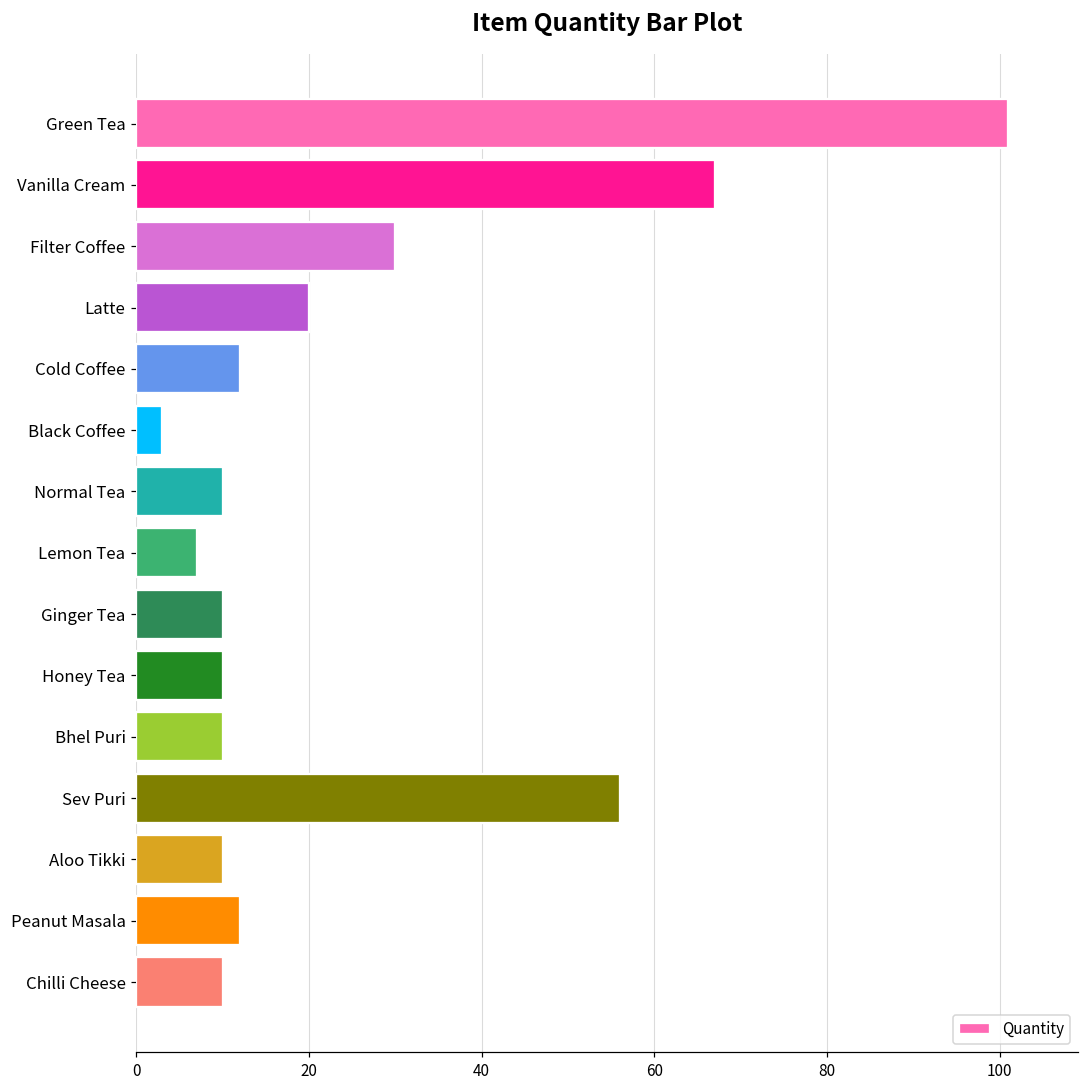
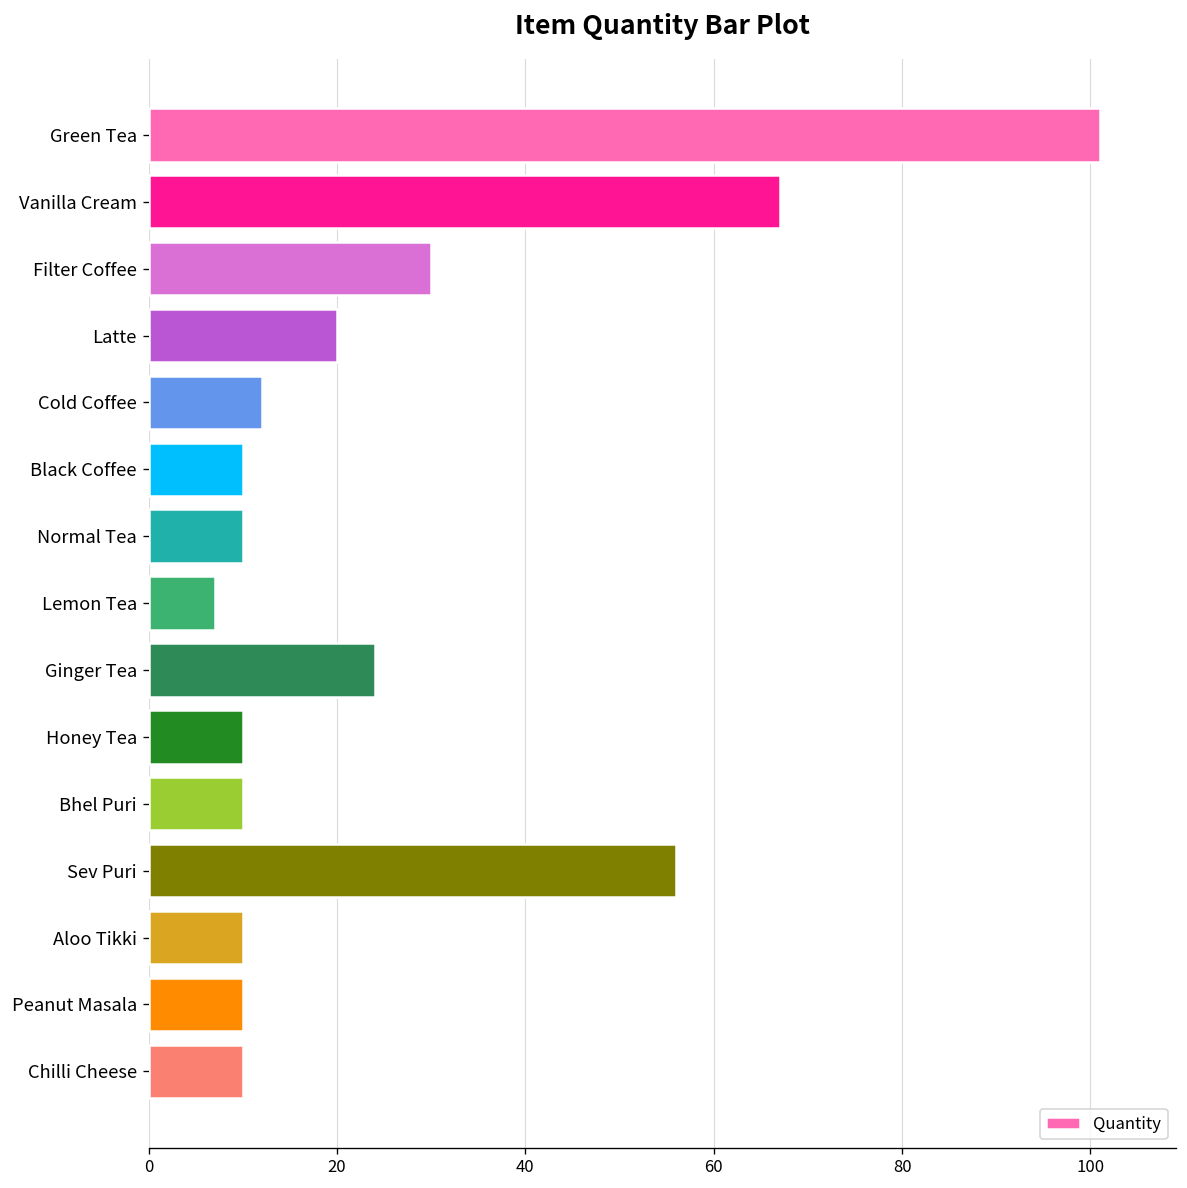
  {
    "Green Tea": 101,
    "Vanilla Cream": 67,
    "Filter Coffee": 30,
    "Latte": 20,
    "Cold Coffee": 12,
-   "Black Coffee": 3,
+   "Black Coffee": 10,
    "Normal Tea": 10,
    "Lemon Tea": 7,
-   "Ginger Tea": 10,
+   "Ginger Tea": 24,
    "Honey Tea": 10,
    "Bhel Puri": 10,
    "Sev Puri": 56,
    "Aloo Tikki": 10,
-   "Peanut Masala": 12,
+   "Peanut Masala": 10,
    "Chilli Cheese": 10
  }
